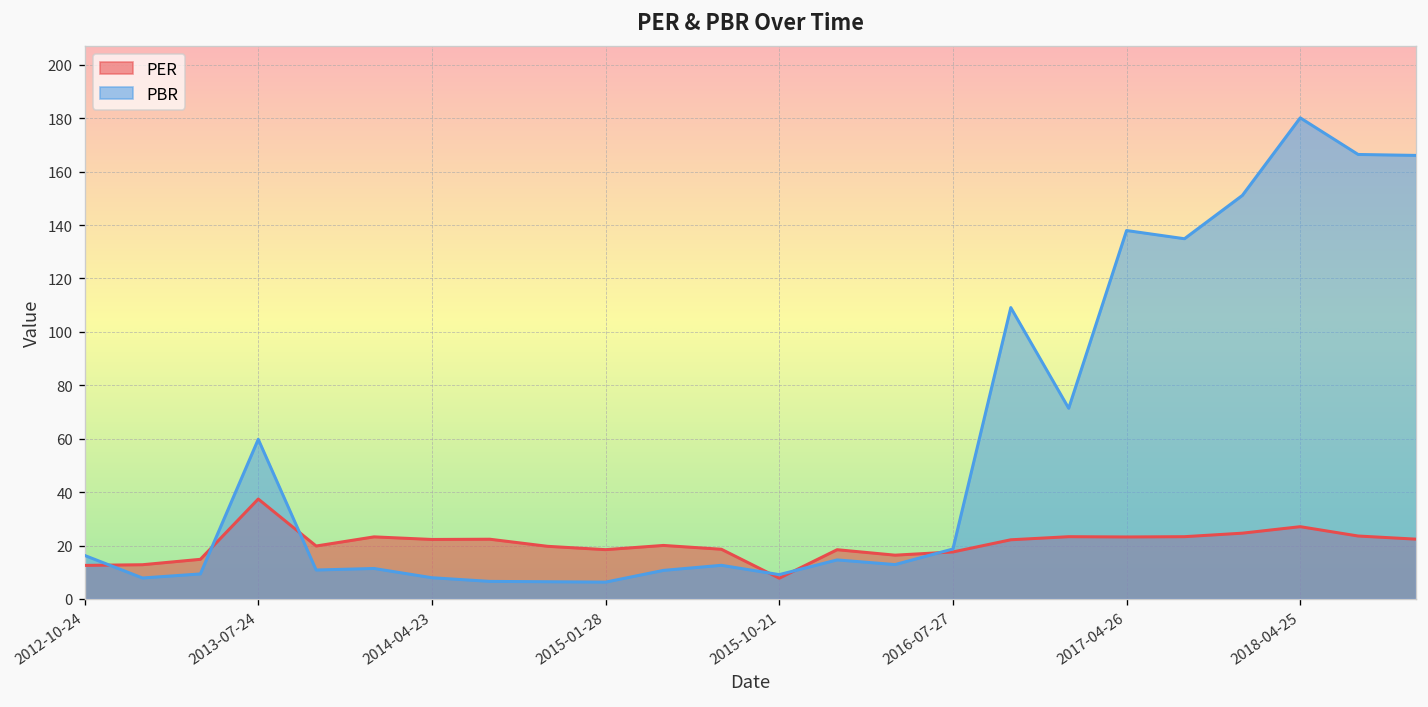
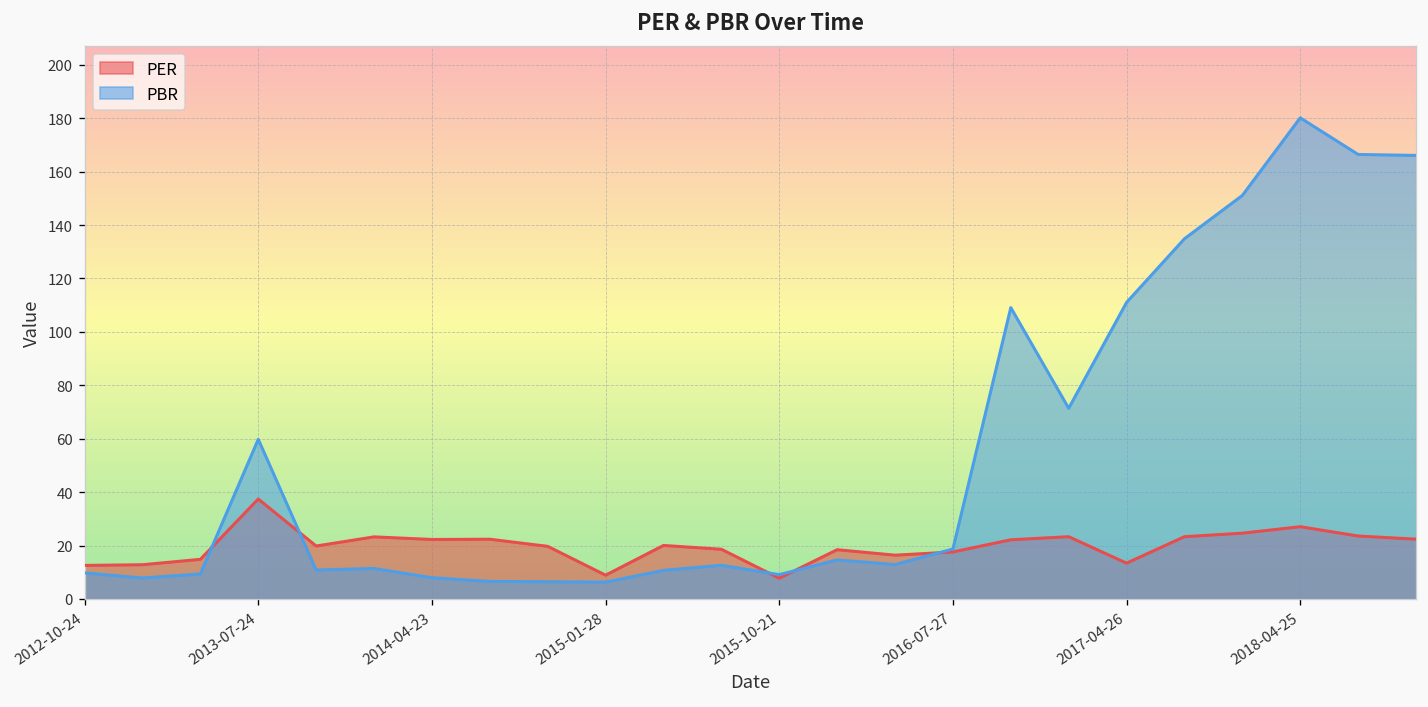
  {
    "PER": {
      "2012-10-24": 13,
      "2013-07-24": 37,
      "2014-04-23": 22,
-     "2015-01-28": 18,
+     "2015-01-28": 9,
      "2015-10-21": 8,
-     "2017-04-26": 23,
+     "2017-04-26": 13,
      "2018-04-25": 27
    },
    "PBR": {
-     "2012-10-24": 16,
+     "2012-10-24": 10,
      "2013-07-24": 60,
      "2014-04-23": 8,
      "2015-01-28": 6,
      "2015-10-21": 9,
-     "2017-04-26": 138,
+     "2017-04-26": 111,
      "2018-04-25": 180
    }
  }
